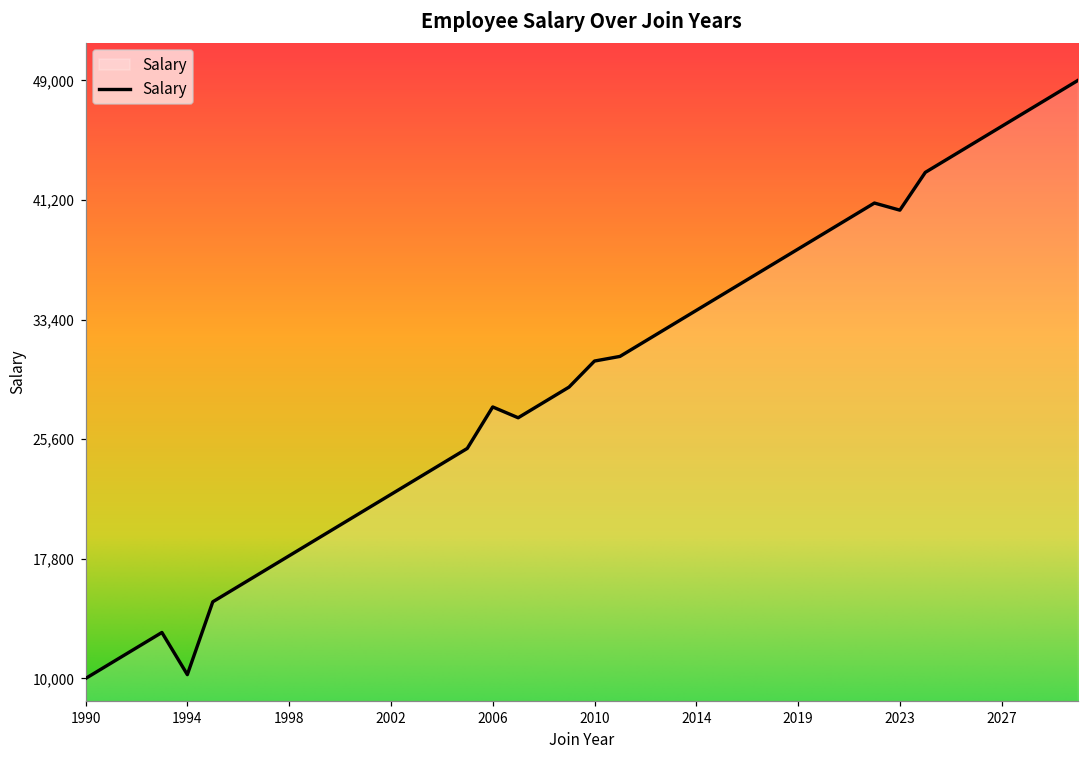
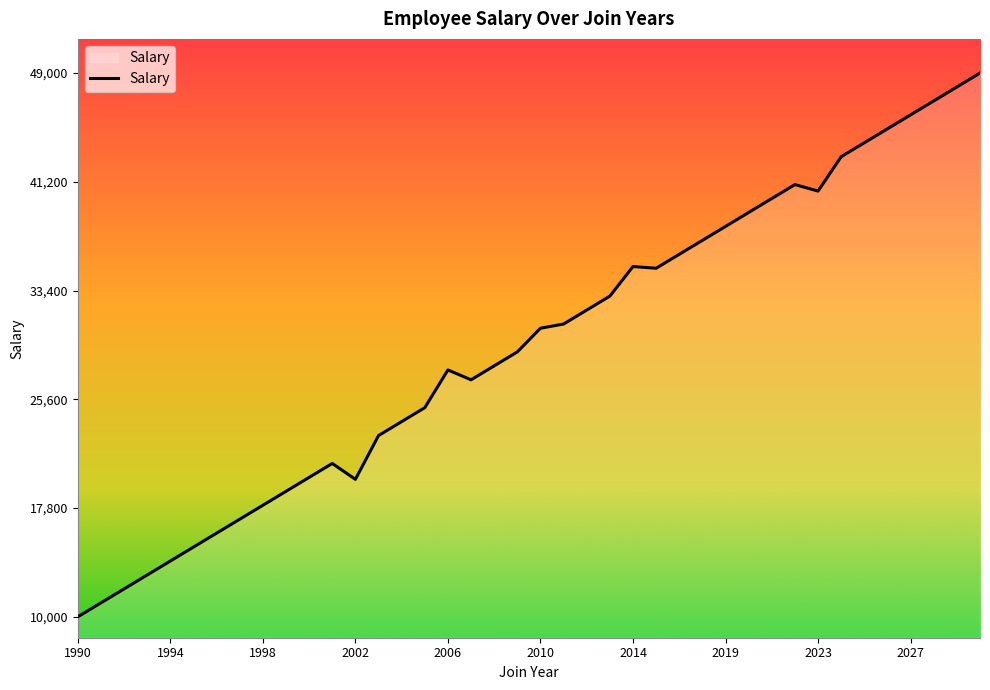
  {
    "1990": "10,000",
-   "1994": "10,300",
+   "1994": "14,000",
    "1998": "18,000",
-   "2002": "22,000",
+   "2002": "19,900",
    "2006": "27,700",
    "2010": "30,700",
-   "2014": "34,000",
+   "2014": "35,100",
    "2019": "38,000",
    "2023": "40,500",
    "2027": "46,000"
  }
